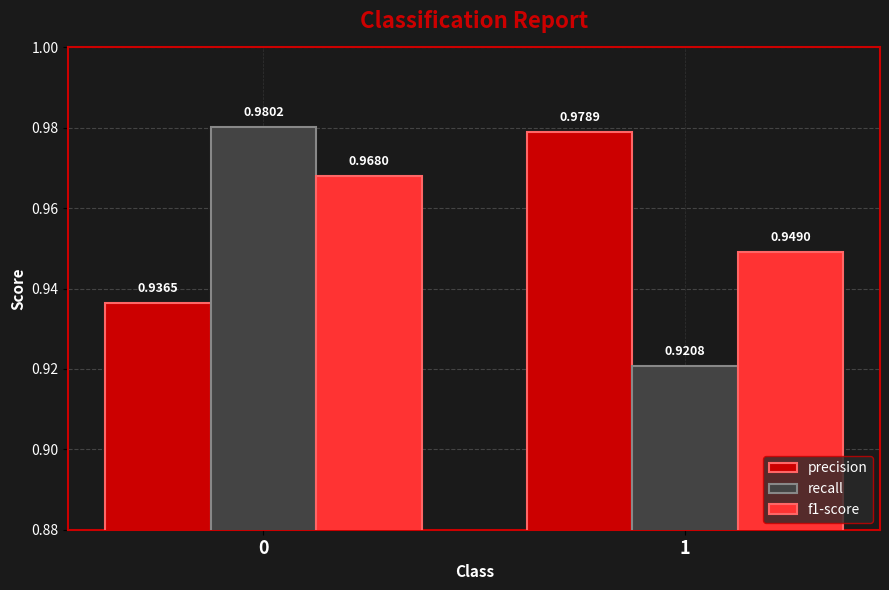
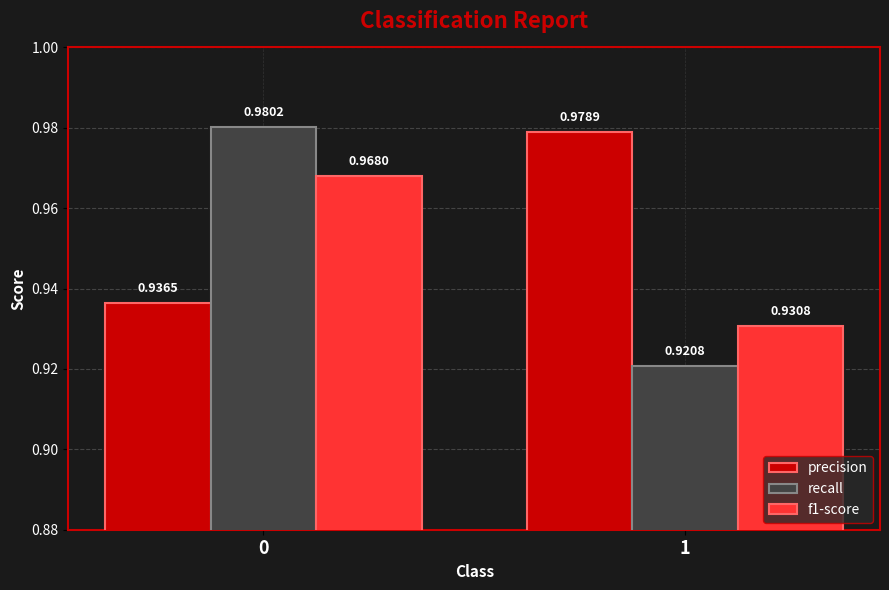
  {
    "precision": {
      "0": 0.9365,
      "1": 0.9789
    },
    "recall": {
      "0": 0.9802,
      "1": 0.9208
    },
    "f1-score": {
      "0": 0.9680,
-     "1": 0.9490
+     "1": 0.9308
    }
  }
